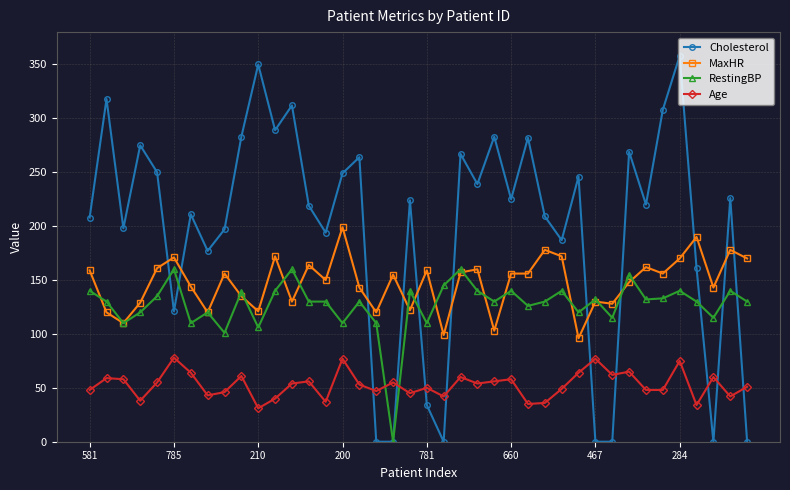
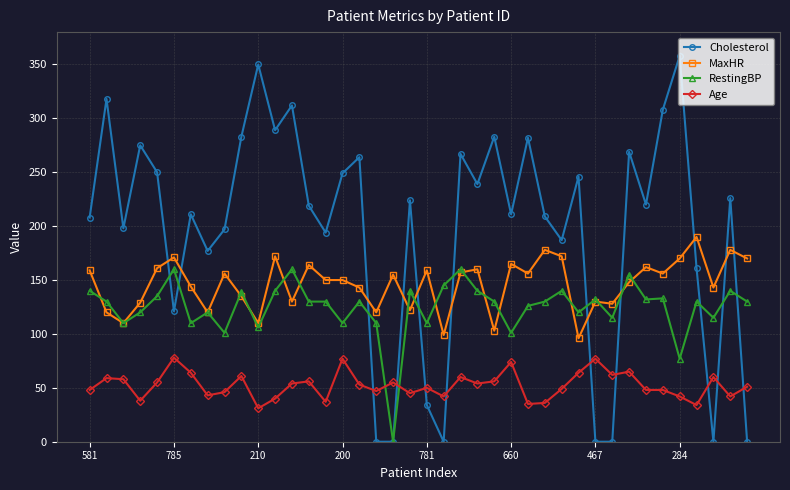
  {
    "Cholesterol": {
      "581": 208,
      "785": 121,
      "210": 350,
      "200": 249,
      "781": 34,
-     "660": 225,
+     "660": 211,
      "467": 0
    },
    "MaxHR": {
      "581": 159,
      "785": 171,
-     "210": 121,
-     "200": 199,
+     "210": 110,
+     "200": 150,
      "781": 159,
-     "660": 156,
+     "660": 165,
      "284": 170
    },
    "RestingBP": {
      "581": 140,
      "785": 160,
      "210": 106,
      "200": 110,
      "781": 110,
-     "660": 140,
-     "284": 140
+     "660": 101,
+     "284": 77
    },
    "Age": {
      "581": 48,
      "785": 78,
      "210": 31,
      "200": 77,
      "781": 50,
-     "660": 58,
+     "660": 74,
      "467": 77,
-     "284": 75
+     "284": 42
    }
  }
